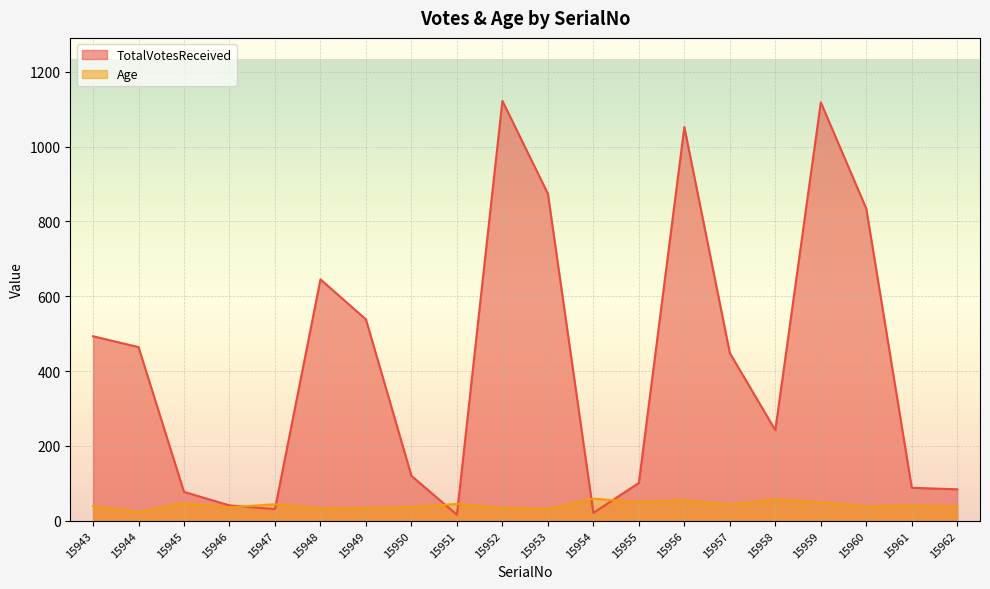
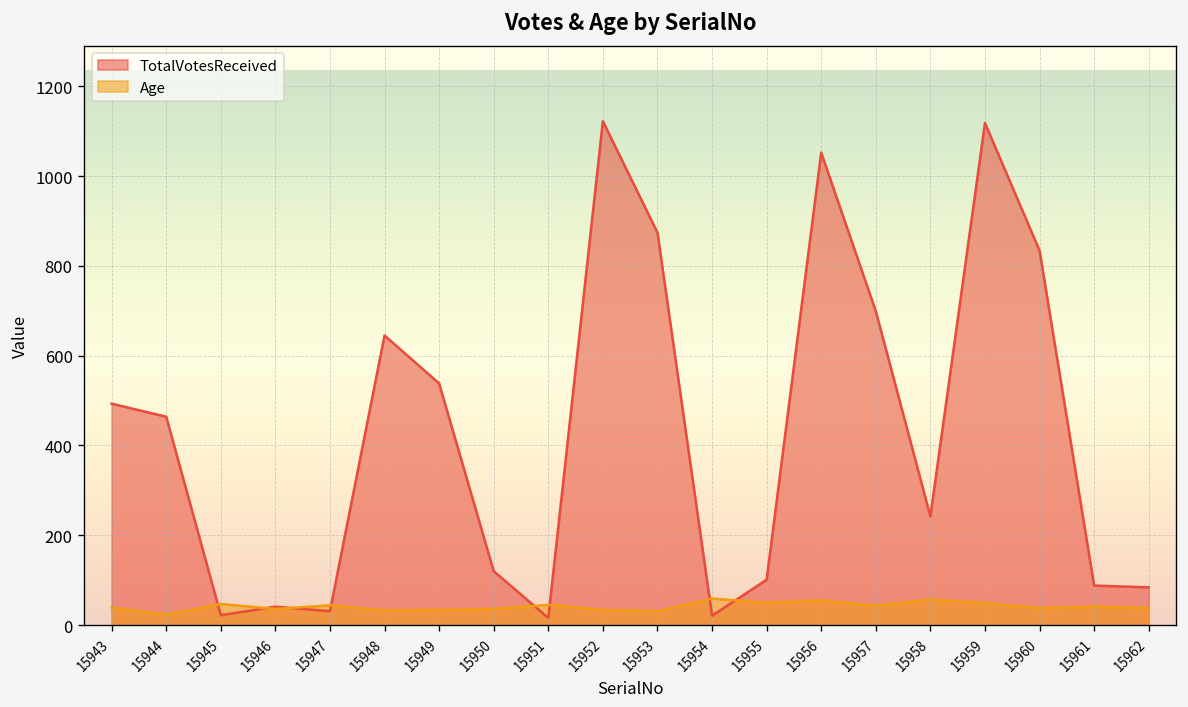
  {
    "TotalVotesReceived": {
      "15943": 490,
      "15944": 460,
-     "15945": 80,
+     "15945": 20,
      "15947": 30,
      "15948": 650,
      "15949": 540,
      "15950": 120,
      "15951": 20,
      "15952": 1120,
      "15953": 870,
      "15954": 20,
      "15955": 100,
      "15956": 1050,
-     "15957": 450,
+     "15957": 700,
      "15958": 240,
      "15959": 1120,
      "15960": 830,
      "15961": 90,
      "15962": 80
    },
    "Age": {
      "15943": 40,
      "15944": 20,
      "15945": 50,
      "15947": 40,
      "15948": 30,
      "15949": 30,
      "15950": 40,
      "15951": 50,
      "15952": 30,
      "15953": 30,
      "15954": 60,
      "15955": 50,
      "15956": 60,
      "15957": 40,
      "15958": 60,
      "15959": 50,
      "15960": 40,
      "15961": 40,
      "15962": 40
    }
  }
